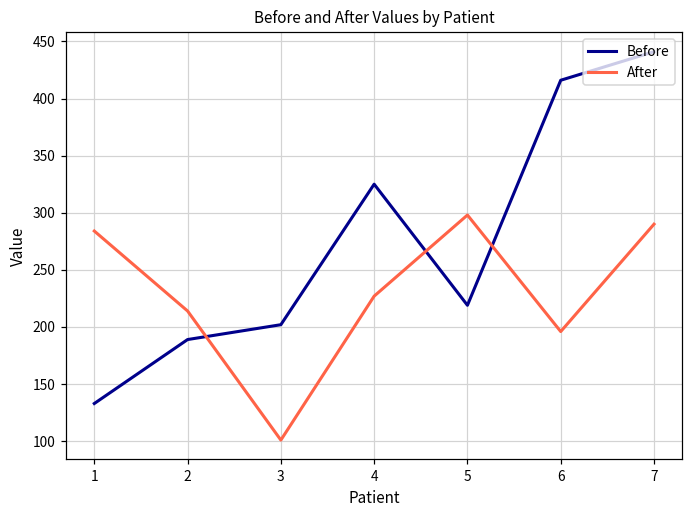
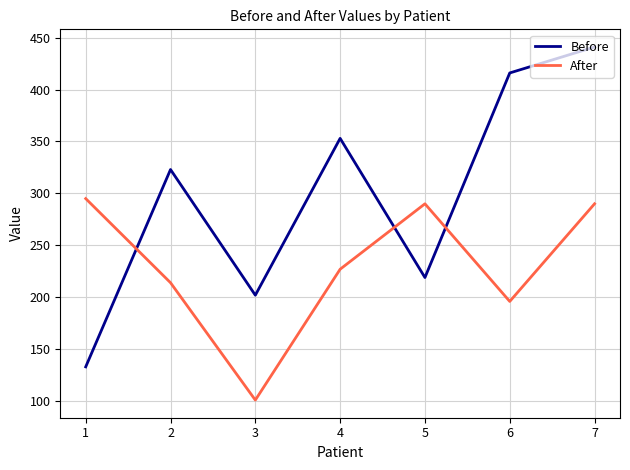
  {
    "Before": {
      "1": 133,
-     "2": 189,
+     "2": 323,
      "3": 202,
-     "4": 325,
+     "4": 353,
      "5": 219,
      "6": 416
    },
    "After": {
-     "1": 284,
+     "1": 295,
      "2": 214,
      "3": 101,
      "4": 227,
-     "5": 298,
+     "5": 290,
      "6": 196,
      "7": 290
    }
  }
